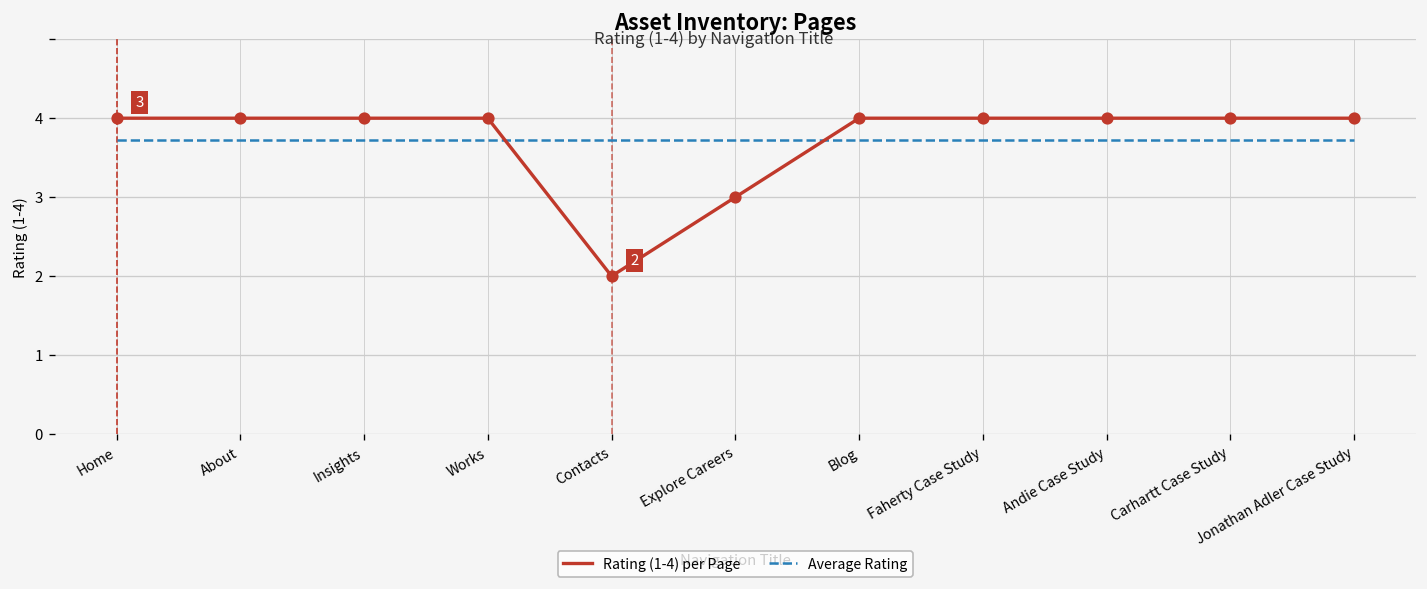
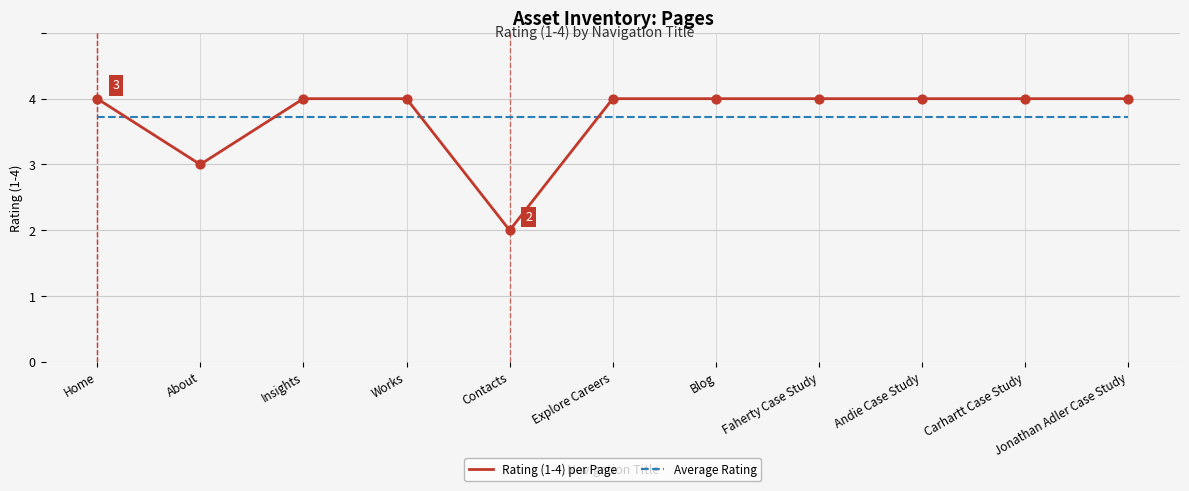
  {
    "Rating (1-4) per Page": {
-     "About": 4,
+     "About": 3,
      "Insights": 4,
      "Works": 4,
-     "Explore Careers": 3,
+     "Explore Careers": 4,
      "Blog": 4,
      "Faherty Case Study": 4,
      "Andie Case Study": 4,
      "Carhartt Case Study": 4,
      "Jonathan Adler Case Study": 4
    },
    "Average Rating": {
      "Home": 3.7,
      "About": 3.7,
      "Insights": 3.7,
      "Works": 3.7,
      "Contacts": 3.7,
      "Explore Careers": 3.7,
      "Blog": 3.7,
      "Faherty Case Study": 3.7,
      "Andie Case Study": 3.7,
      "Carhartt Case Study": 3.7,
      "Jonathan Adler Case Study": 3.7
    }
  }
